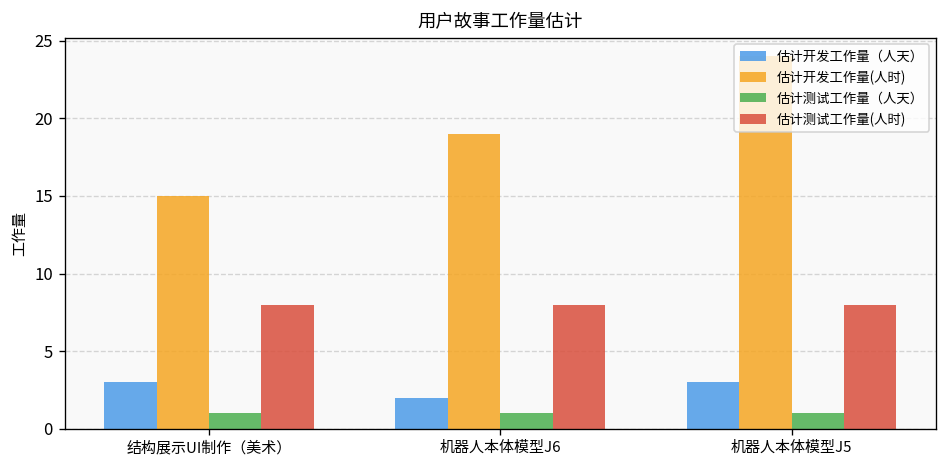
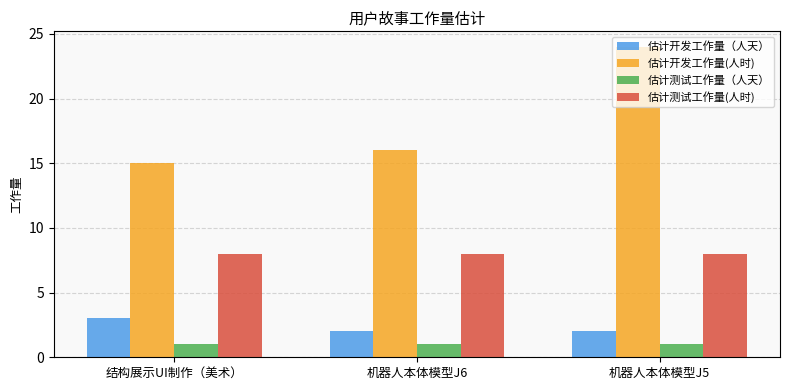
  {
    "估计开发工作量（人天）": {
      "结构展示UI制作（美术）": 3,
      "机器人本体模型J6": 2,
-     "机器人本体模型J5": 3
+     "机器人本体模型J5": 2
    },
    "估计开发工作量(人时)": {
      "结构展示UI制作（美术）": 15,
-     "机器人本体模型J6": 19
+     "机器人本体模型J6": 16
    },
    "估计测试工作量（人天）": {
      "结构展示UI制作（美术）": 1,
      "机器人本体模型J6": 1,
      "机器人本体模型J5": 1
    },
    "估计测试工作量(人时)": {
      "结构展示UI制作（美术）": 8,
      "机器人本体模型J6": 8,
      "机器人本体模型J5": 8
    }
  }
